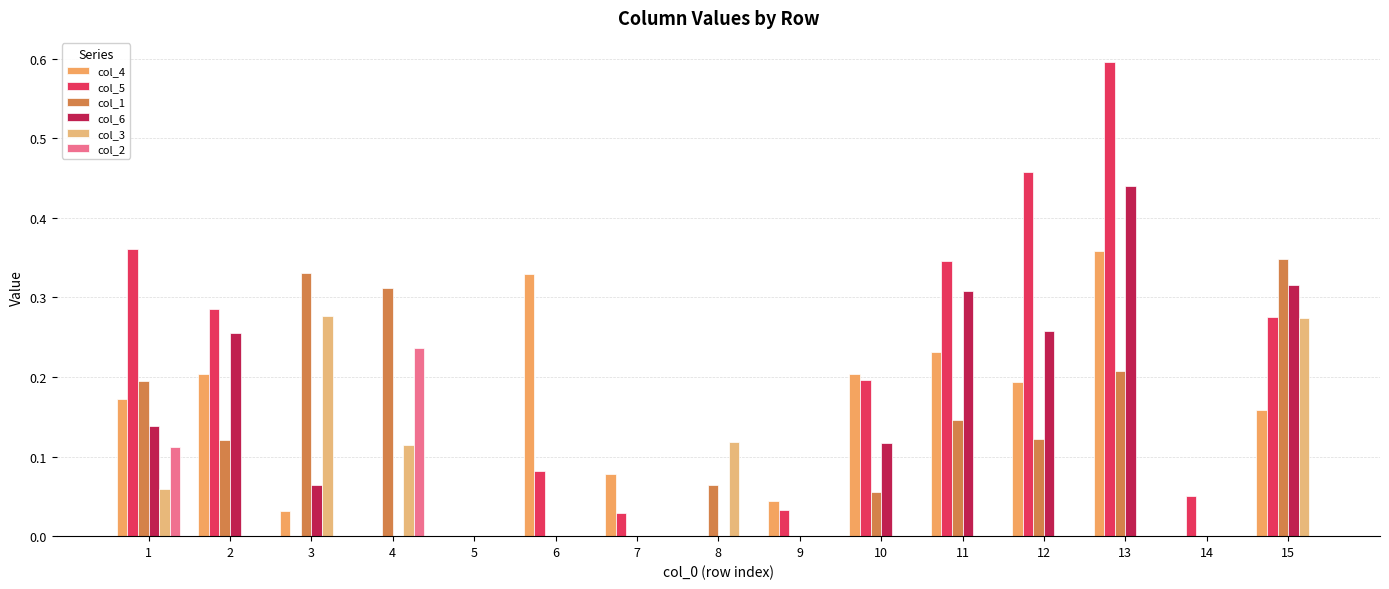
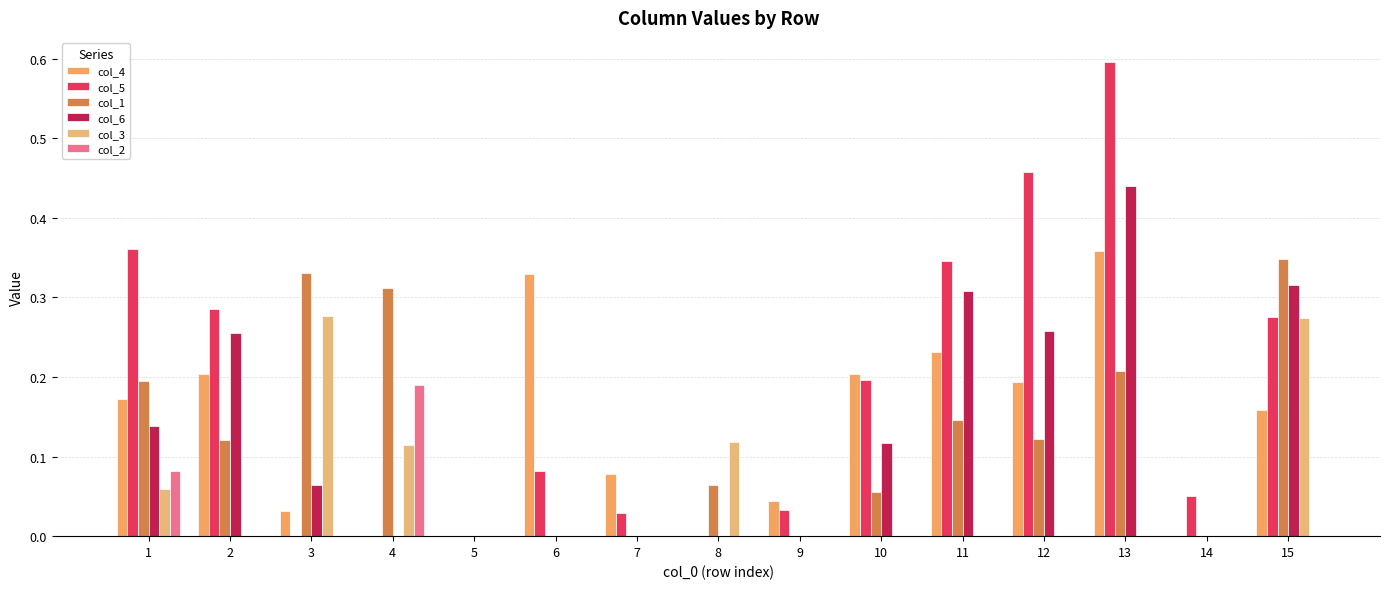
  {
    "col_2": {
-     "1": 0.11,
+     "1": 0.08,
      "2": 0.00,
      "3": 0.00,
-     "4": 0.24,
+     "4": 0.19,
      "5": 0.00,
      "6": 0.00,
      "7": 0.00,
      "8": 0.00,
      "9": 0.00,
      "10": 0.00,
      "11": 0.00,
      "12": 0.00,
      "13": 0.00,
      "14": 0.00,
      "15": 0.00
    }
  }
